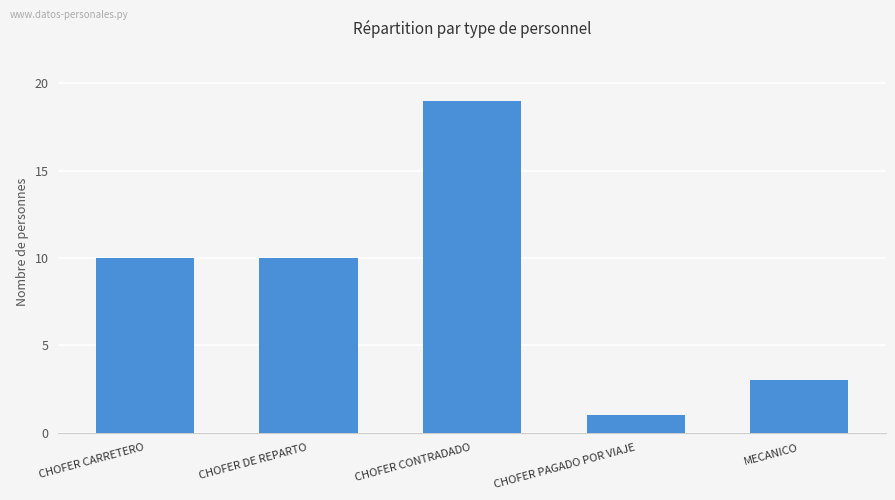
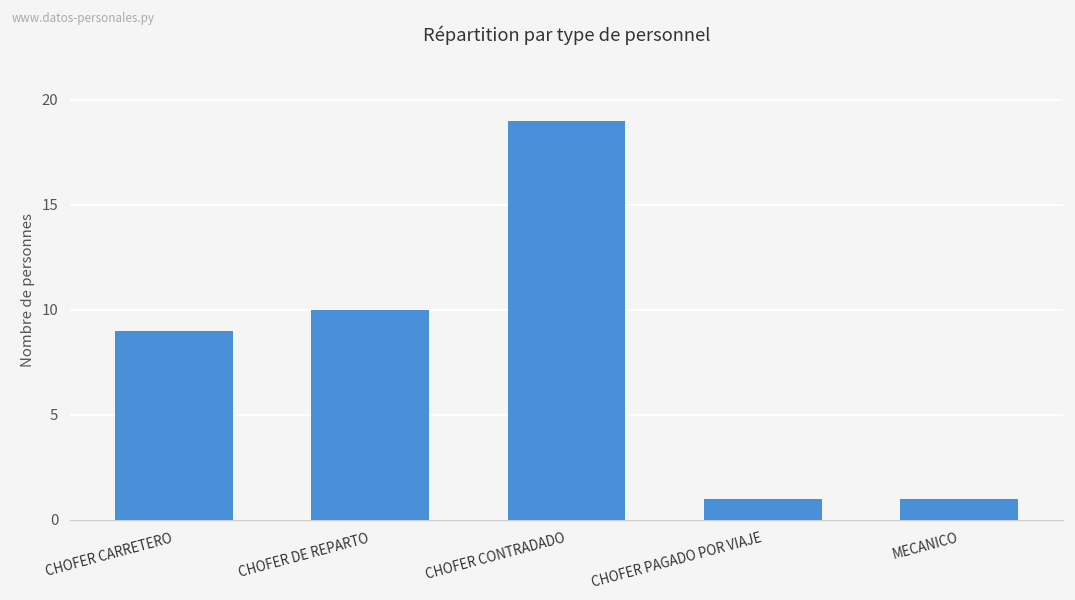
  {
-   "CHOFER CARRETERO": 10,
+   "CHOFER CARRETERO": 9,
    "CHOFER DE REPARTO": 10,
    "CHOFER CONTRADADO": 19,
    "CHOFER PAGADO POR VIAJE": 1,
-   "MECANICO": 3
+   "MECANICO": 1
  }
